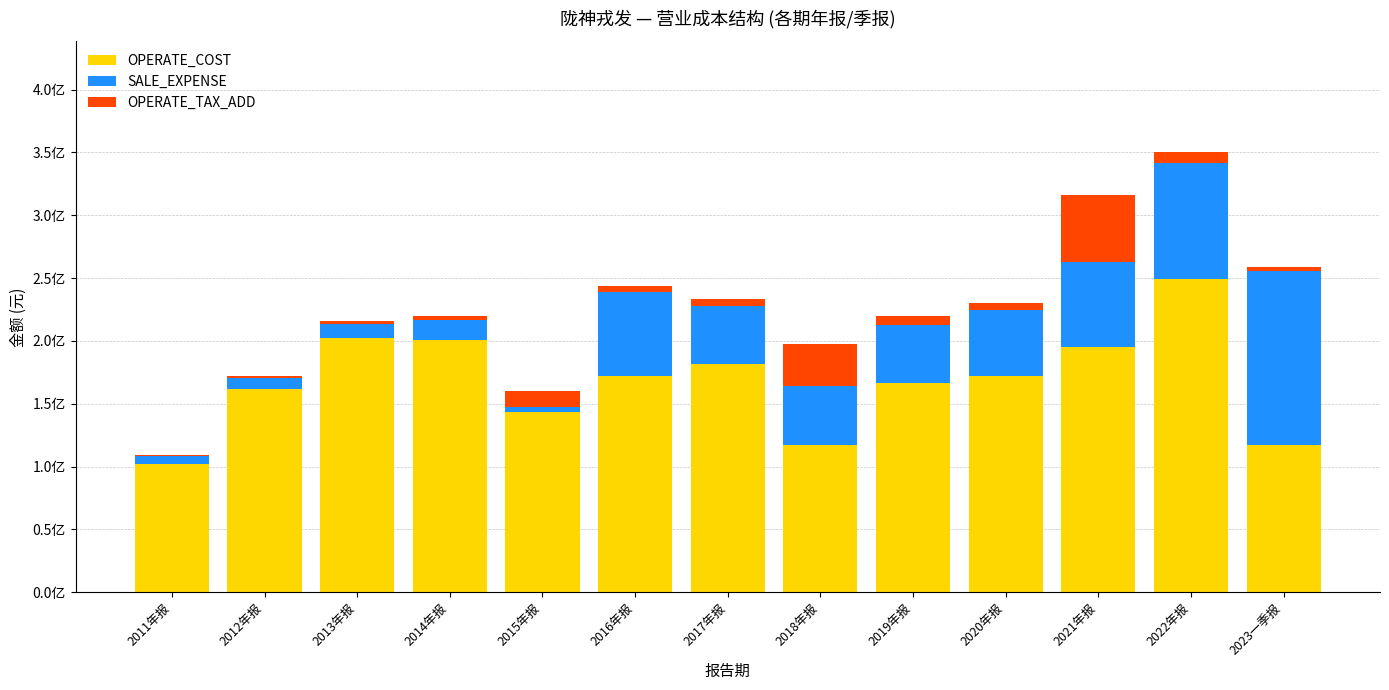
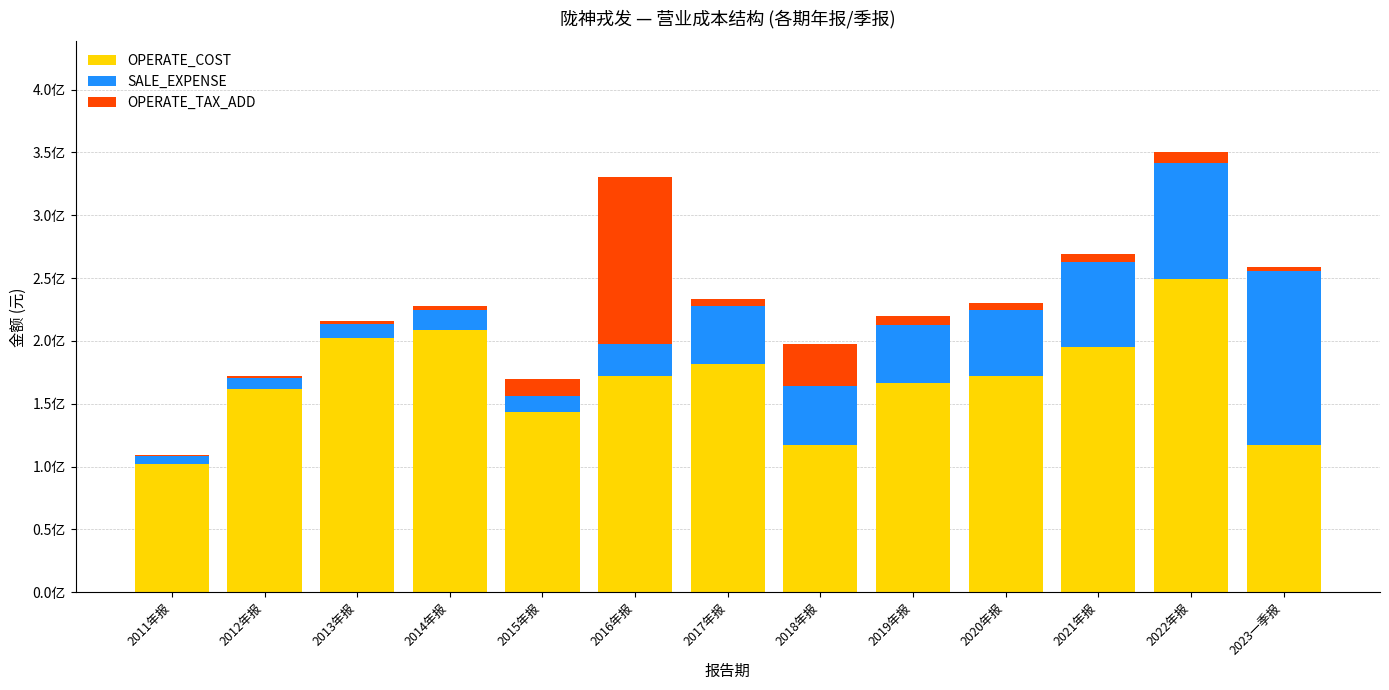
  {
    "OPERATE_COST": {
      "2011年报": "1.02亿",
      "2012年报": "1.62亿",
      "2013年报": "2.02亿",
-     "2014年报": "2.01亿",
+     "2014年报": "2.09亿",
      "2015年报": "1.43亿",
      "2016年报": "1.72亿",
      "2017年报": "1.81亿",
      "2018年报": "1.17亿",
      "2019年报": "1.67亿",
      "2020年报": "1.72亿",
      "2021年报": "1.95亿",
      "2022年报": "2.50亿",
      "2023一季报": "1.17亿"
    },
    "SALE_EXPENSE": {
      "2011年报": "0.07亿",
      "2012年报": "0.09亿",
      "2013年报": "0.11亿",
      "2014年报": "0.15亿",
-     "2015年报": "0.04亿",
-     "2016年报": "0.67亿",
+     "2015年报": "0.13亿",
+     "2016年报": "0.26亿",
      "2017年报": "0.47亿",
      "2018年报": "0.47亿",
      "2019年报": "0.46亿",
      "2020年报": "0.53亿",
      "2021年报": "0.67亿",
      "2022年报": "0.92亿",
      "2023一季报": "1.39亿"
    },
    "OPERATE_TAX_ADD": {
      "2013年报": "0.03亿",
      "2014年报": "0.03亿",
      "2015年报": "0.13亿",
-     "2016年报": "0.05亿",
+     "2016年报": "1.33亿",
      "2017年报": "0.05亿",
      "2018年报": "0.34亿",
      "2019年报": "0.07亿",
      "2020年报": "0.06亿",
-     "2021年报": "0.53亿",
+     "2021年报": "0.07亿",
      "2022年报": "0.09亿",
      "2023一季报": "0.03亿"
    }
  }
